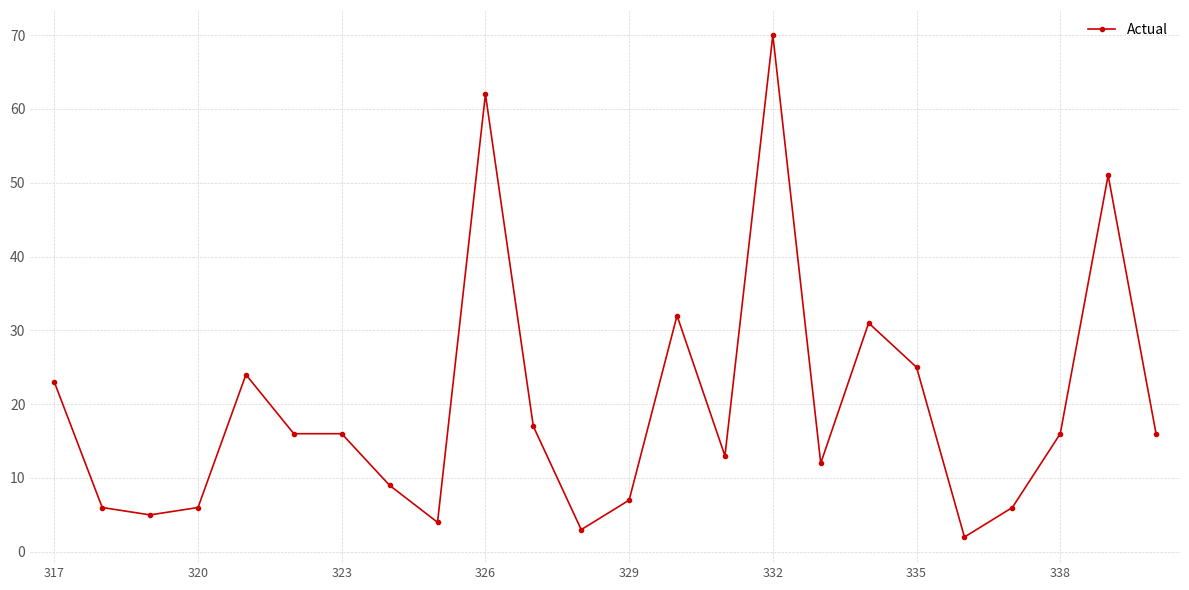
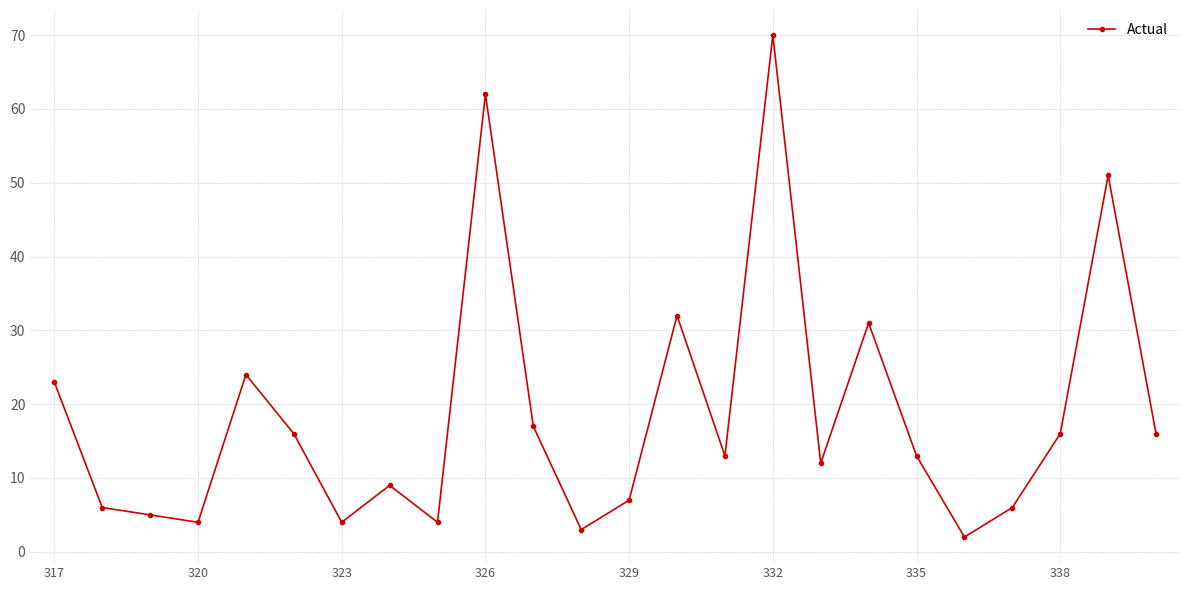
  {
    "317": 23,
-   "320": 6,
-   "323": 16,
+   "320": 4,
+   "323": 4,
    "326": 62,
    "329": 7,
    "332": 70,
-   "335": 25,
+   "335": 13,
    "338": 16
  }
